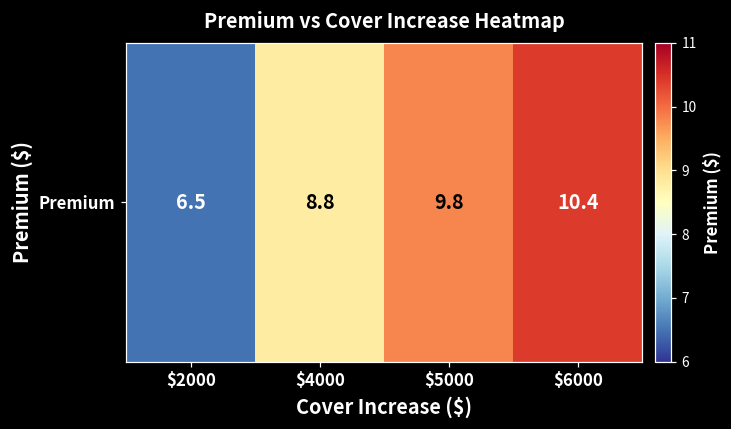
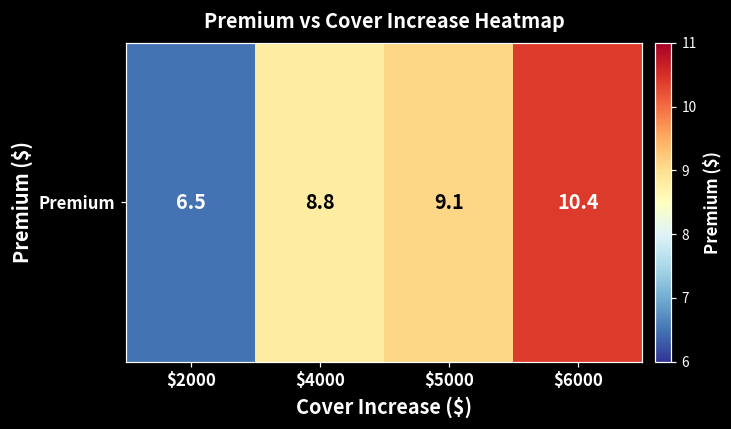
  {
    "Premium": {
      "$2000": 6.5,
      "$4000": 8.8,
-     "$5000": 9.8,
+     "$5000": 9.1,
      "$6000": 10.4
    }
  }
